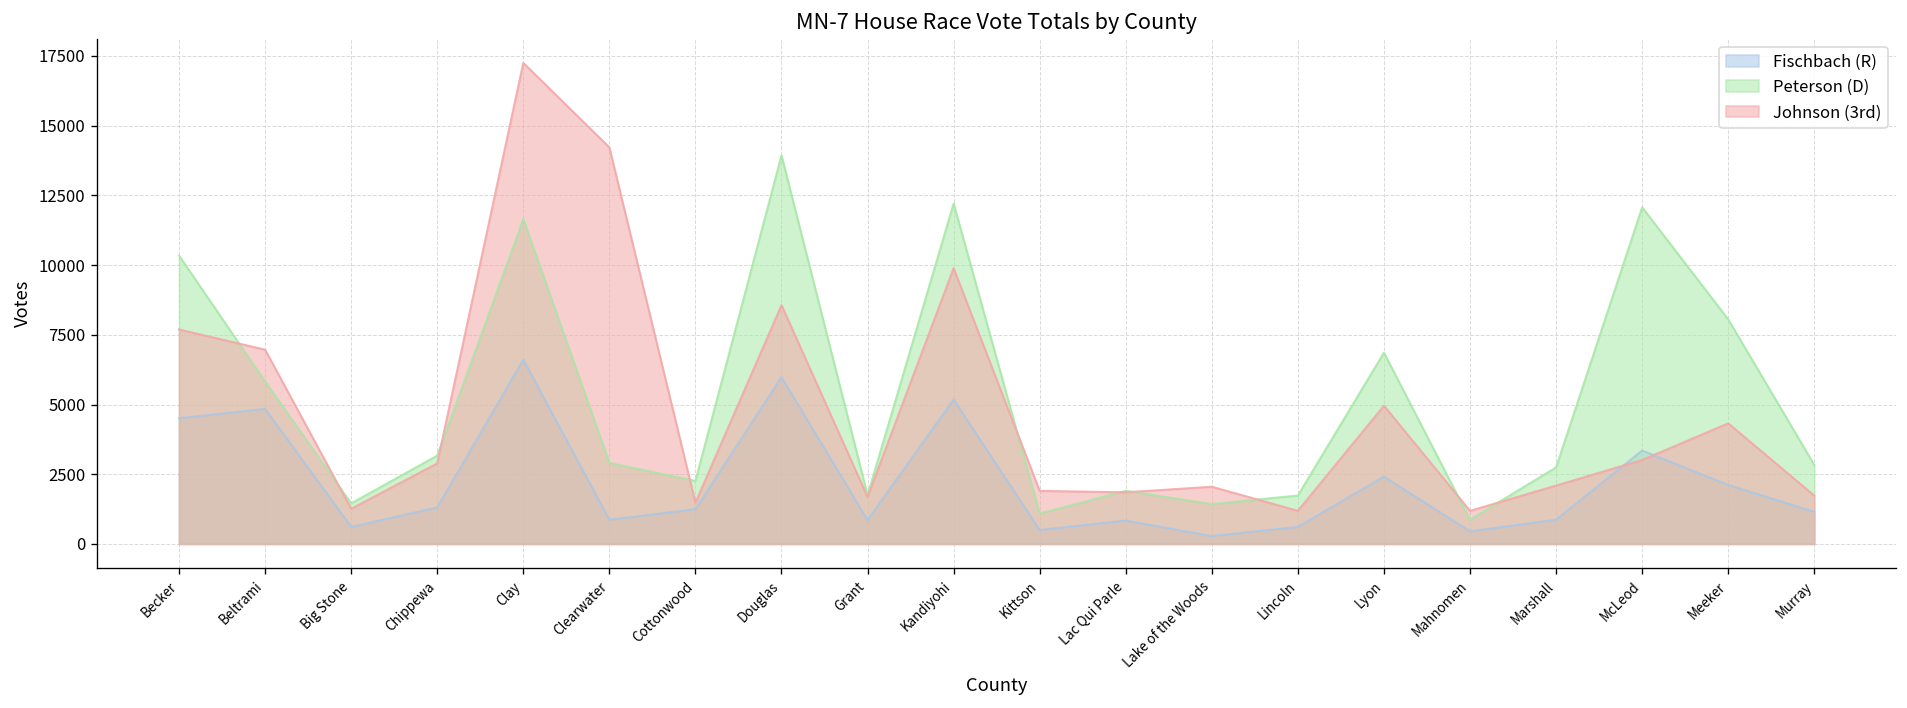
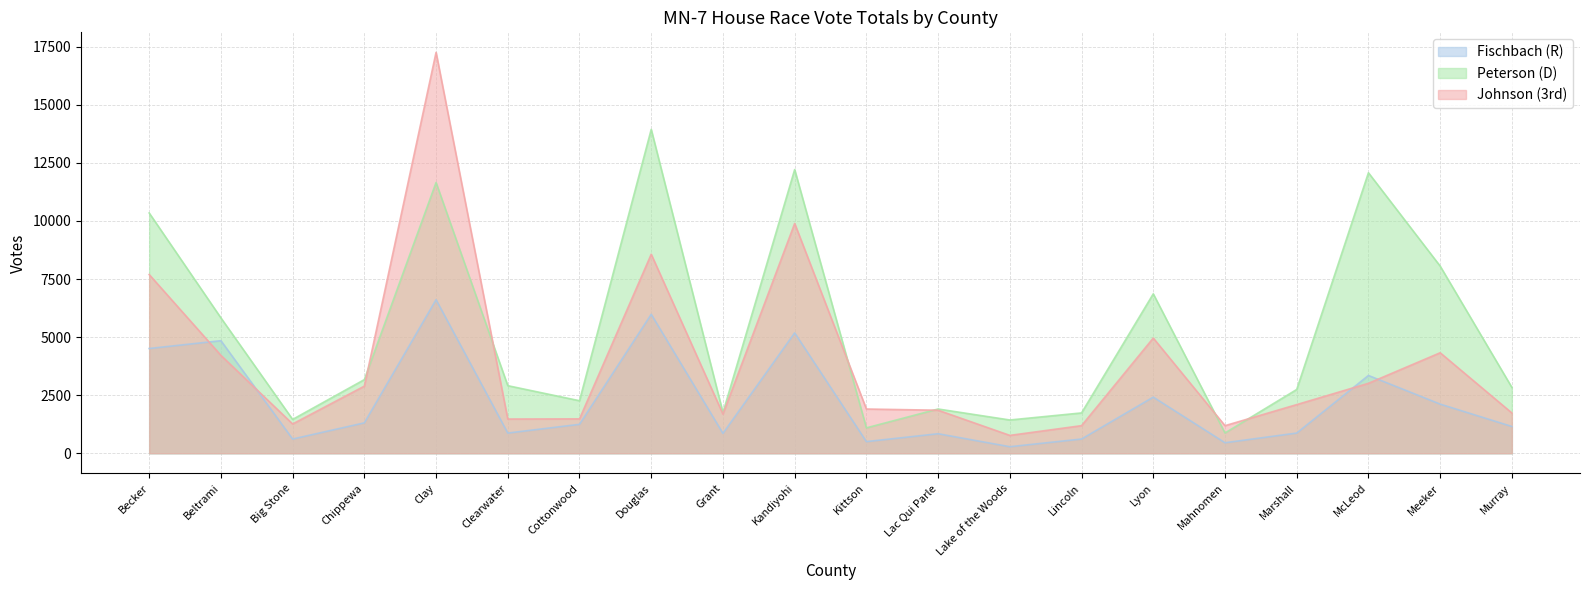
  {
    "Johnson (3rd)": {
      "Becker": 7700,
-     "Beltrami": 7000,
+     "Beltrami": 4200,
      "Big Stone": 1300,
      "Chippewa": 2900,
      "Clay": 17300,
-     "Clearwater": 14200,
+     "Clearwater": 1500,
      "Cottonwood": 1500,
      "Douglas": 8600,
      "Kandiyohi": 9900,
      "Kittson": 1900,
-     "Lake of the Woods": 2100,
+     "Lake of the Woods": 800,
      "Lincoln": 1200,
      "Lyon": 5000,
      "Mahnomen": 1200,
      "Marshall": 2100,
      "McLeod": 3000,
      "Meeker": 4300,
      "Murray": 1700
    }
  }
